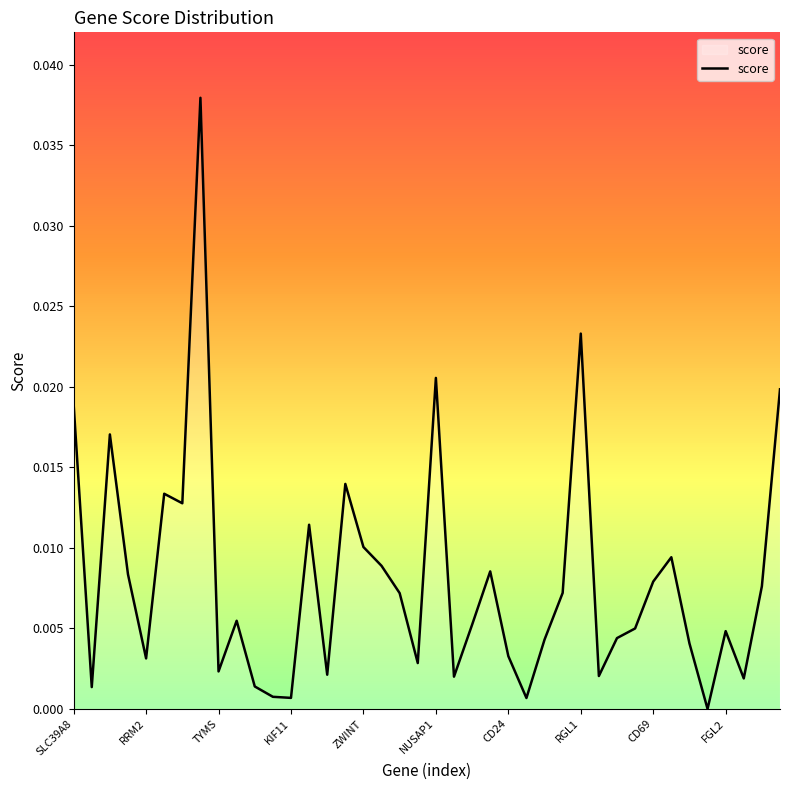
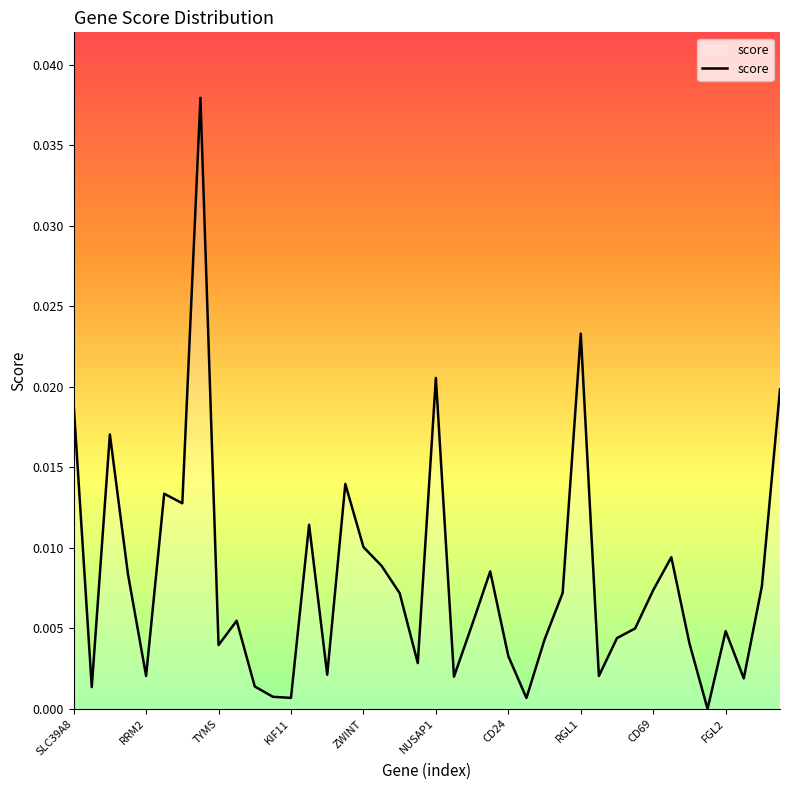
  {
    "SLC39A8": 0.0189,
-   "RRM2": 0.0031,
-   "TYMS": 0.0023,
+   "RRM2": 0.0020,
+   "TYMS": 0.0040,
    "KIF11": 0.0007,
    "ZWINT": 0.0100,
    "NUSAP1": 0.0205,
    "CD24": 0.0033,
    "RGL1": 0.0233,
-   "CD69": 0.0079,
+   "CD69": 0.0074,
    "FGL2": 0.0048
  }
